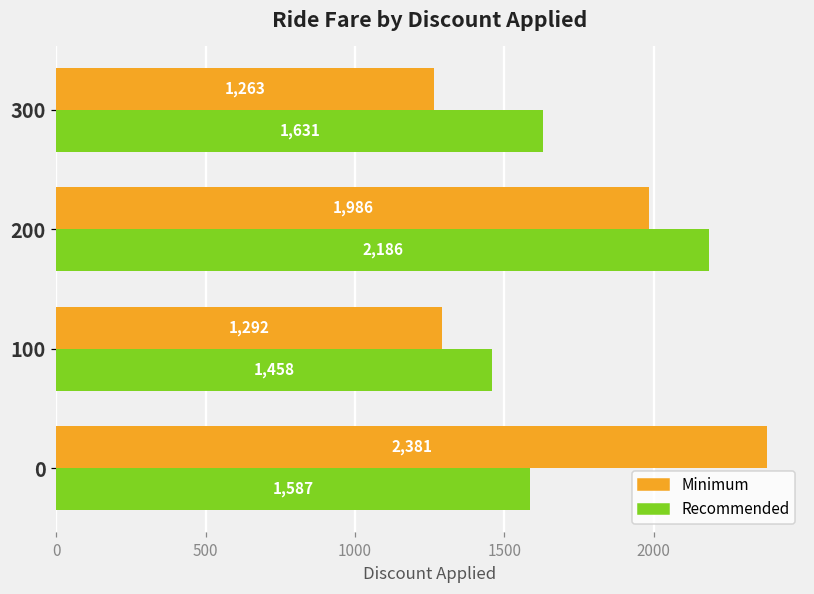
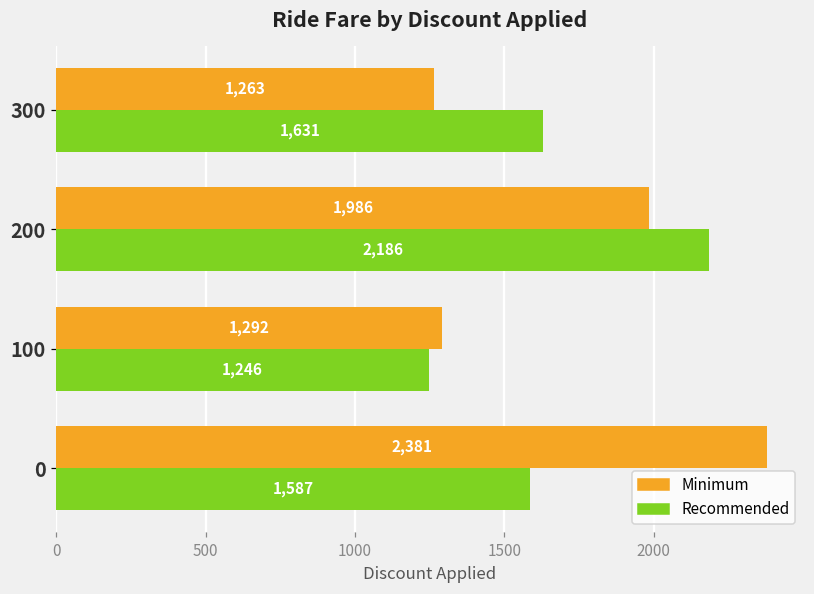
  {
    "Minimum": {
      "300": "1,263",
      "200": "1,986",
      "100": "1,292",
      "0": "2,381"
    },
    "Recommended": {
      "300": "1,631",
      "200": "2,186",
-     "100": "1,458",
+     "100": "1,246",
      "0": "1,587"
    }
  }
